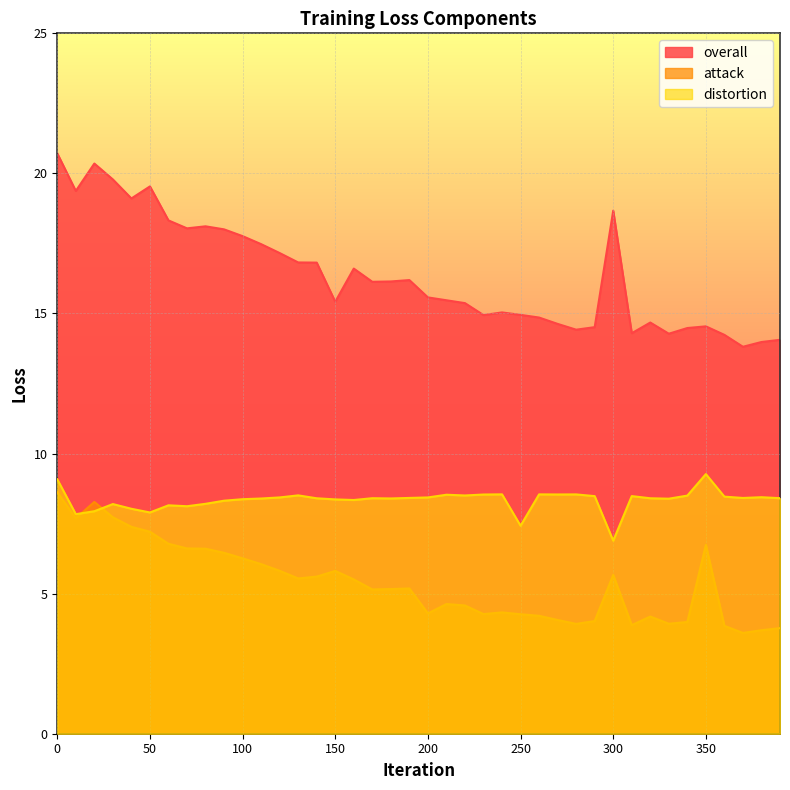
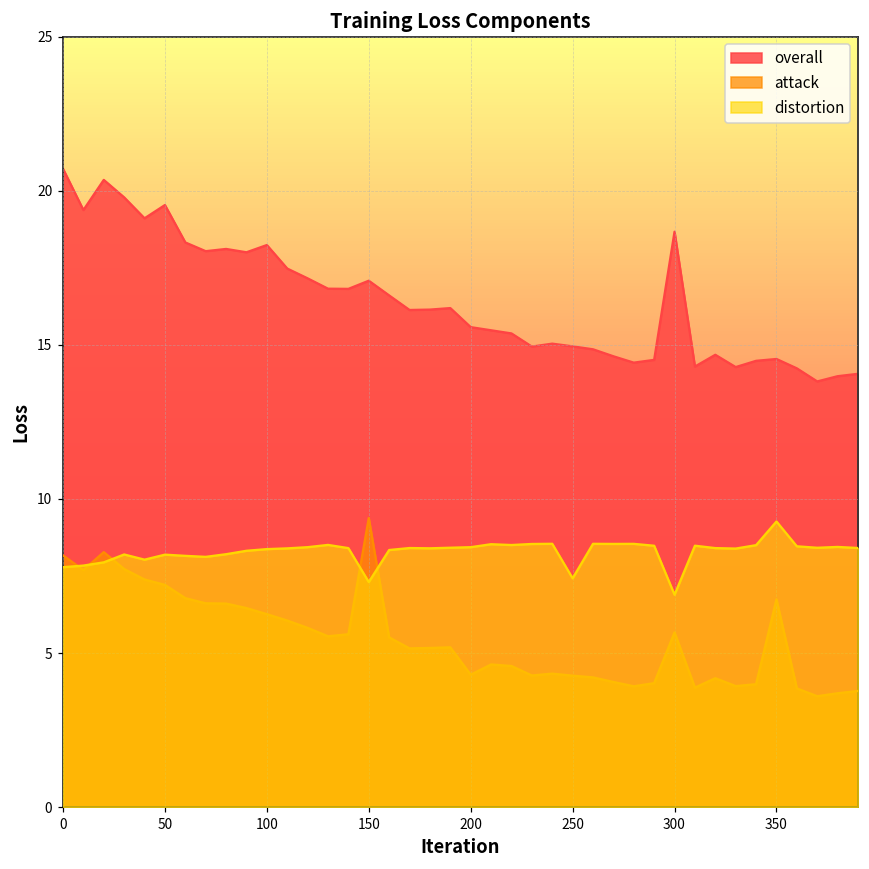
  {
    "overall": {
      "0": 20.7,
      "50": 19.5,
-     "100": 17.8,
-     "150": 15.4,
+     "100": 18.2,
+     "150": 17.1,
      "200": 15.6,
      "250": 15.0,
      "300": 18.7,
      "350": 14.5
    },
    "attack": {
-     "0": 8.6,
+     "0": 8.2,
      "50": 7.2,
      "100": 6.3,
-     "150": 5.8,
+     "150": 9.4,
      "200": 4.3,
      "250": 4.3,
      "300": 5.7,
      "350": 6.7
    },
    "distortion": {
-     "0": 9.1,
-     "50": 7.9,
+     "0": 7.8,
+     "50": 8.2,
      "100": 8.4,
-     "150": 8.4,
+     "150": 7.3,
      "200": 8.4,
      "250": 7.4,
      "300": 6.9,
      "350": 9.3
    }
  }
